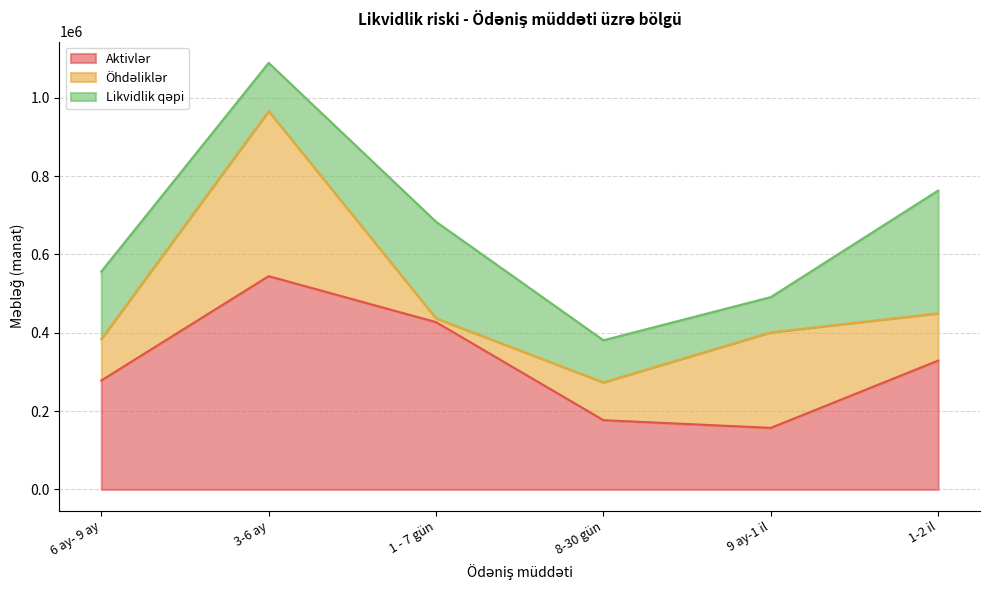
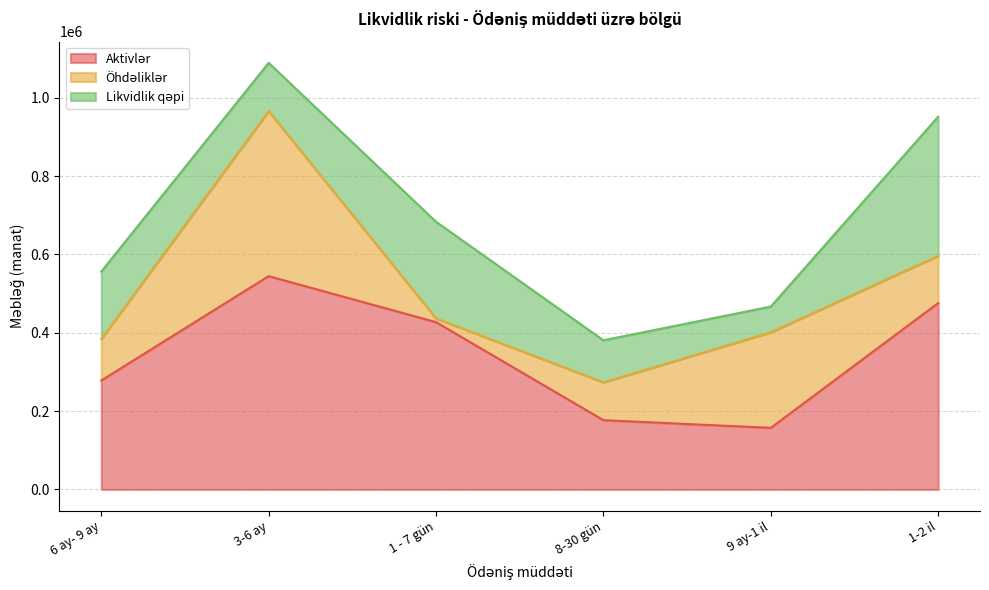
  {
    "Aktivlər": {
      "6 ay- 9 ay": 280000,
      "3-6 ay": 540000,
      "1 - 7 gün": 430000,
      "8-30 gün": 180000,
      "9 ay-1 il": 160000,
-     "1-2 il": 330000
+     "1-2 il": 480000
    },
    "Öhdəliklər": {
      "6 ay- 9 ay": 110000,
      "3-6 ay": 420000,
      "1 - 7 gün": 10000,
      "8-30 gün": 100000,
      "9 ay-1 il": 240000,
      "1-2 il": 120000
    },
    "Likvidlik qəpi": {
      "6 ay- 9 ay": 170000,
      "3-6 ay": 120000,
      "1 - 7 gün": 250000,
      "8-30 gün": 110000,
-     "9 ay-1 il": 90000,
-     "1-2 il": 310000
+     "9 ay-1 il": 70000,
+     "1-2 il": 360000
    }
  }
